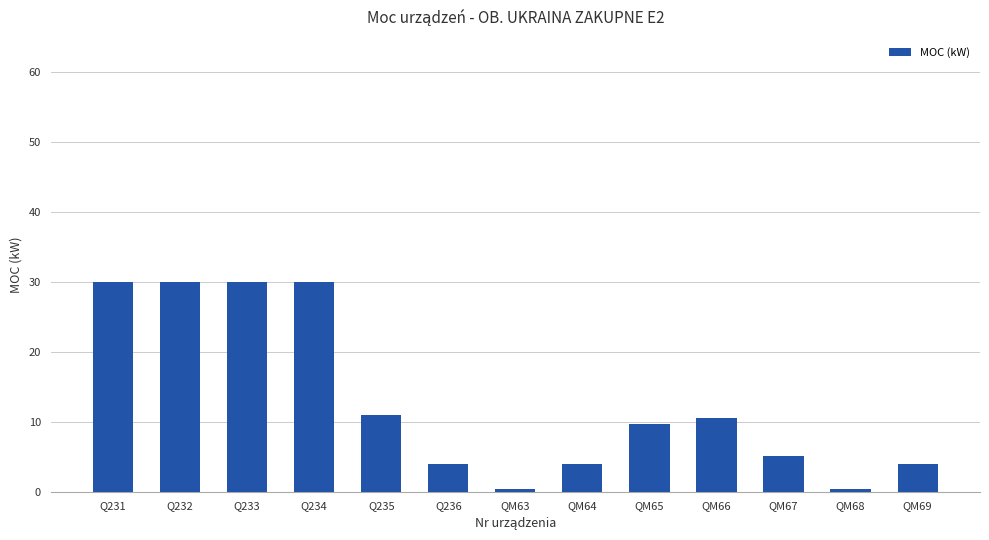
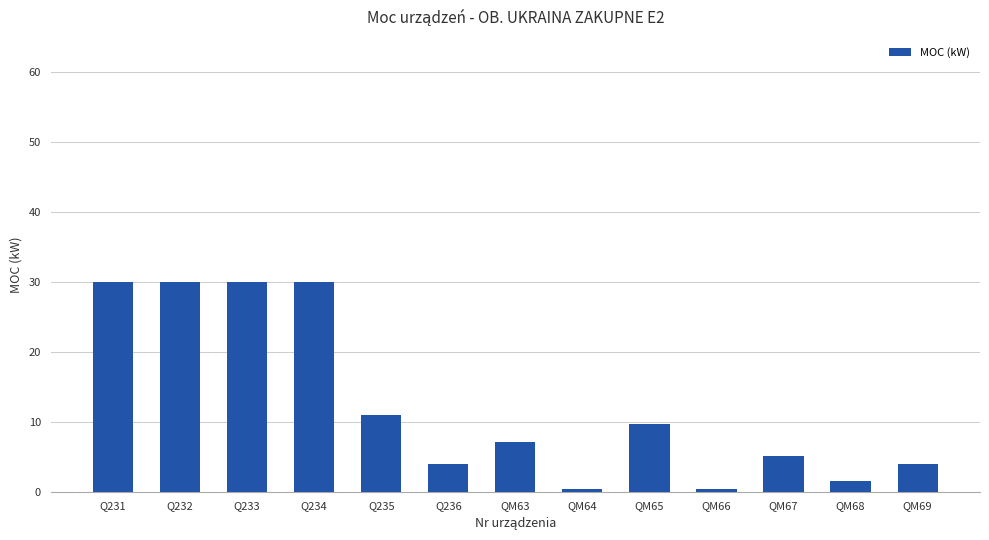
  {
    "Q231": 30,
    "Q232": 30,
    "Q233": 30,
    "Q234": 30,
    "Q235": 11,
    "Q236": 4,
-   "QM63": 0,
-   "QM64": 4,
+   "QM63": 7,
+   "QM64": 0,
    "QM65": 10,
-   "QM66": 11,
+   "QM66": 0,
    "QM67": 5,
-   "QM68": 0,
+   "QM68": 2,
    "QM69": 4
  }
